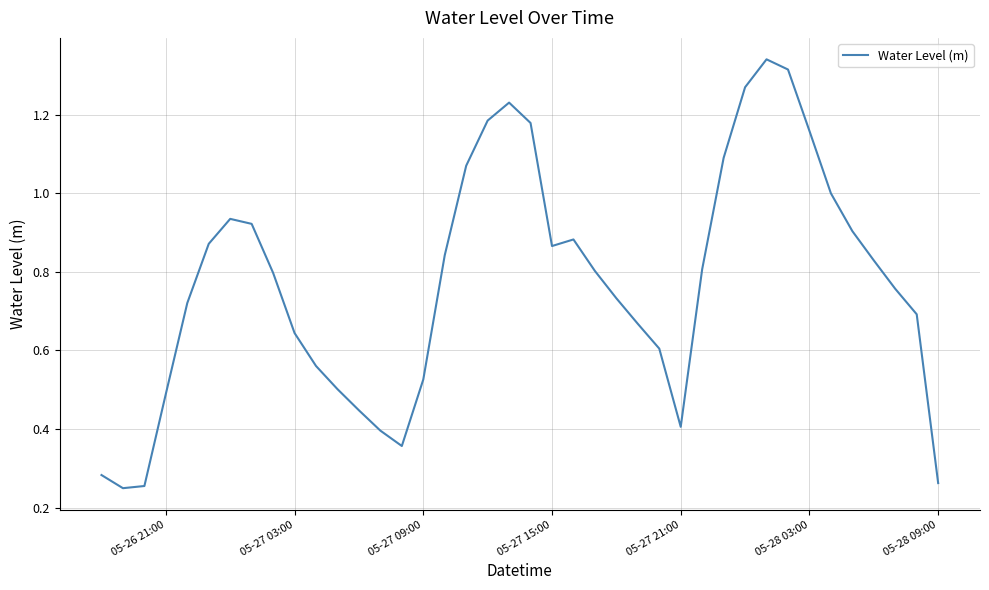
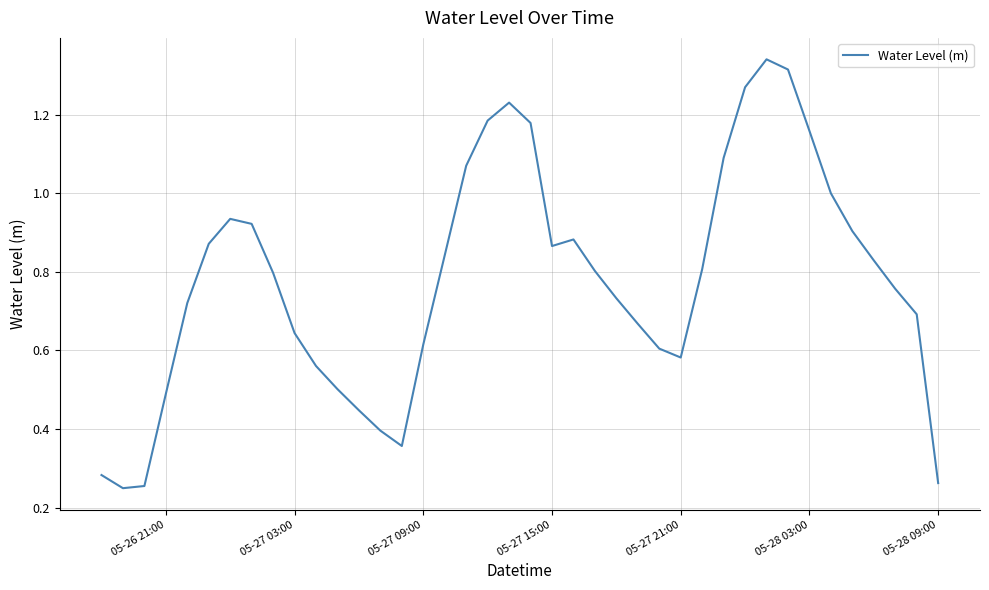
  {
    "05-26 21:00": 0.49,
    "05-27 03:00": 0.64,
-   "05-27 09:00": 0.53,
+   "05-27 09:00": 0.61,
    "05-27 15:00": 0.87,
-   "05-27 21:00": 0.41,
+   "05-27 21:00": 0.58,
    "05-28 03:00": 1.16,
    "05-28 09:00": 0.26
  }
